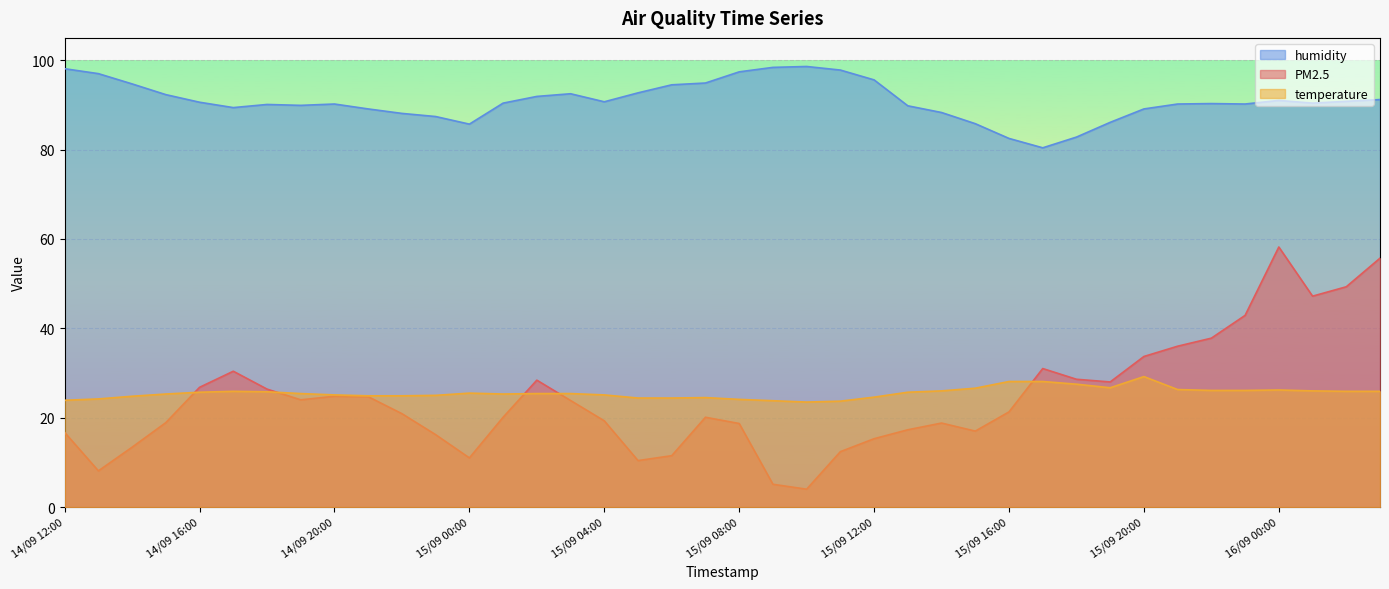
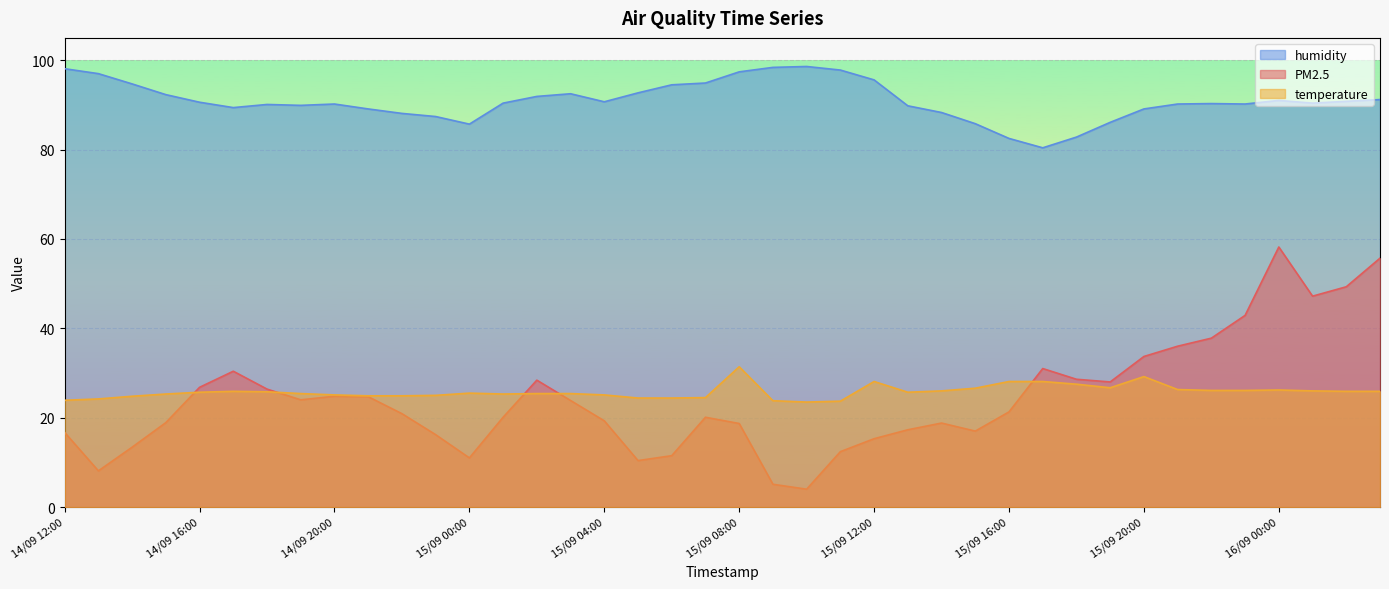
  {
    "humidity": {
      "14/09 12:00": 98,
      "14/09 16:00": 91,
      "14/09 20:00": 90,
      "15/09 00:00": 86,
      "15/09 04:00": 91,
      "15/09 08:00": 97,
      "15/09 12:00": 96,
      "15/09 16:00": 83,
      "15/09 20:00": 89
    },
    "PM2.5": {
      "14/09 12:00": 17,
      "14/09 16:00": 27,
      "15/09 00:00": 11,
      "15/09 04:00": 19,
      "15/09 08:00": 19,
      "15/09 12:00": 15,
      "15/09 16:00": 21,
      "15/09 20:00": 34,
      "16/09 00:00": 58
    },
    "temperature": {
      "14/09 12:00": 24,
      "14/09 16:00": 26,
      "15/09 00:00": 26,
      "15/09 04:00": 25,
-     "15/09 08:00": 24,
-     "15/09 12:00": 25,
+     "15/09 08:00": 31,
+     "15/09 12:00": 28,
      "15/09 16:00": 28,
      "15/09 20:00": 29,
      "16/09 00:00": 26
    }
  }
